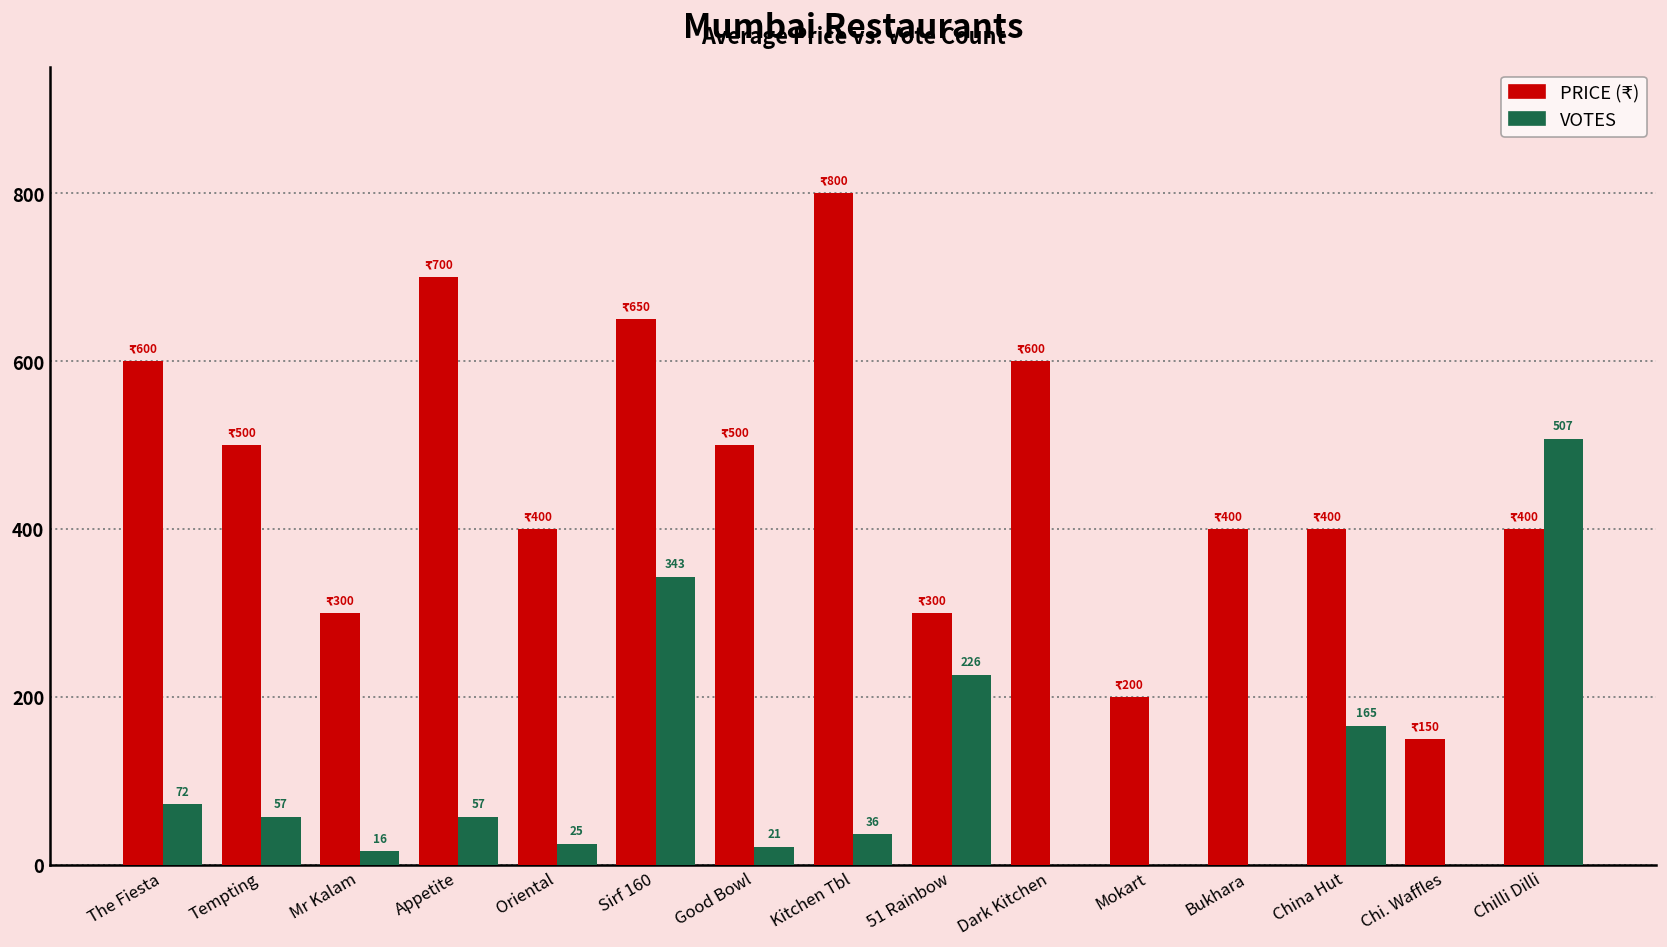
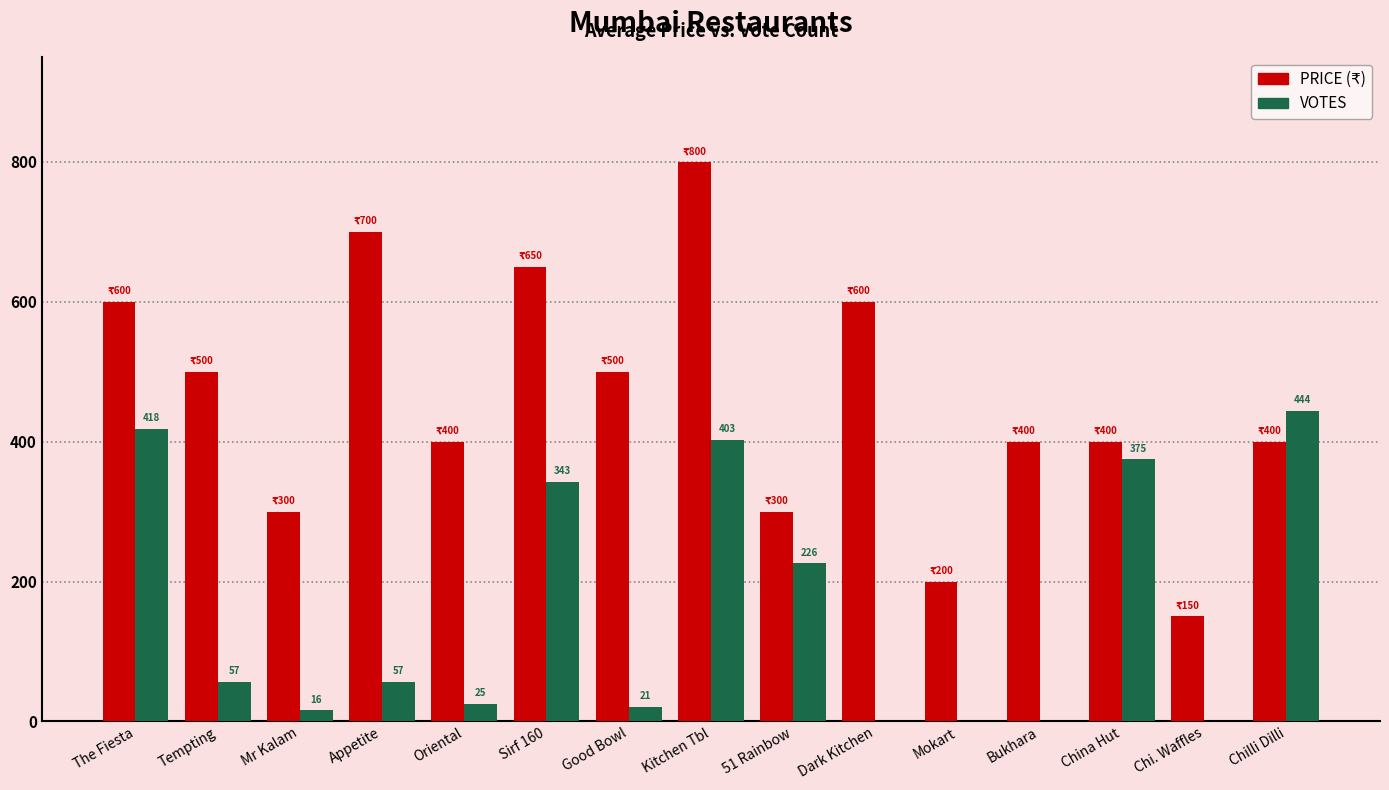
  {
    "VOTES": {
-     "The Fiesta": 72,
+     "The Fiesta": 418,
      "Tempting": 57,
      "Mr Kalam": 16,
      "Appetite": 57,
      "Oriental": 25,
      "Sirf 160": 343,
      "Good Bowl": 21,
-     "Kitchen Tbl": 36,
+     "Kitchen Tbl": 403,
      "51 Rainbow": 226,
-     "China Hut": 165,
-     "Chilli Dilli": 507
+     "China Hut": 375,
+     "Chilli Dilli": 444
    }
  }
